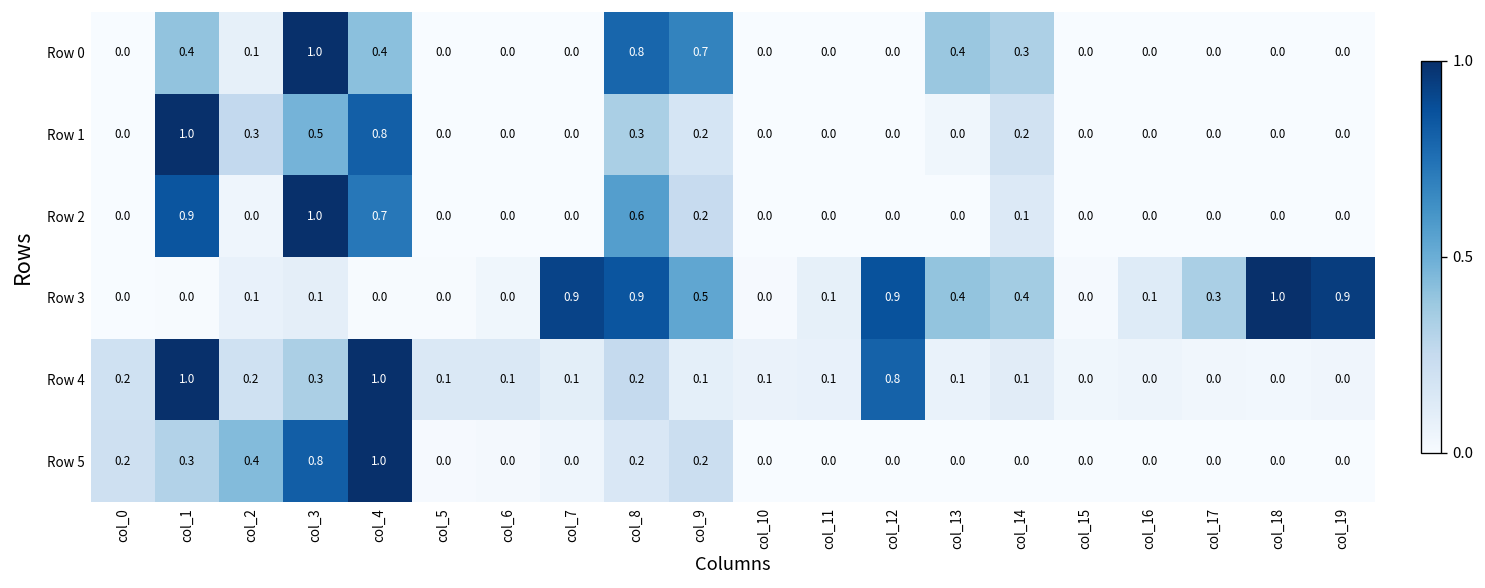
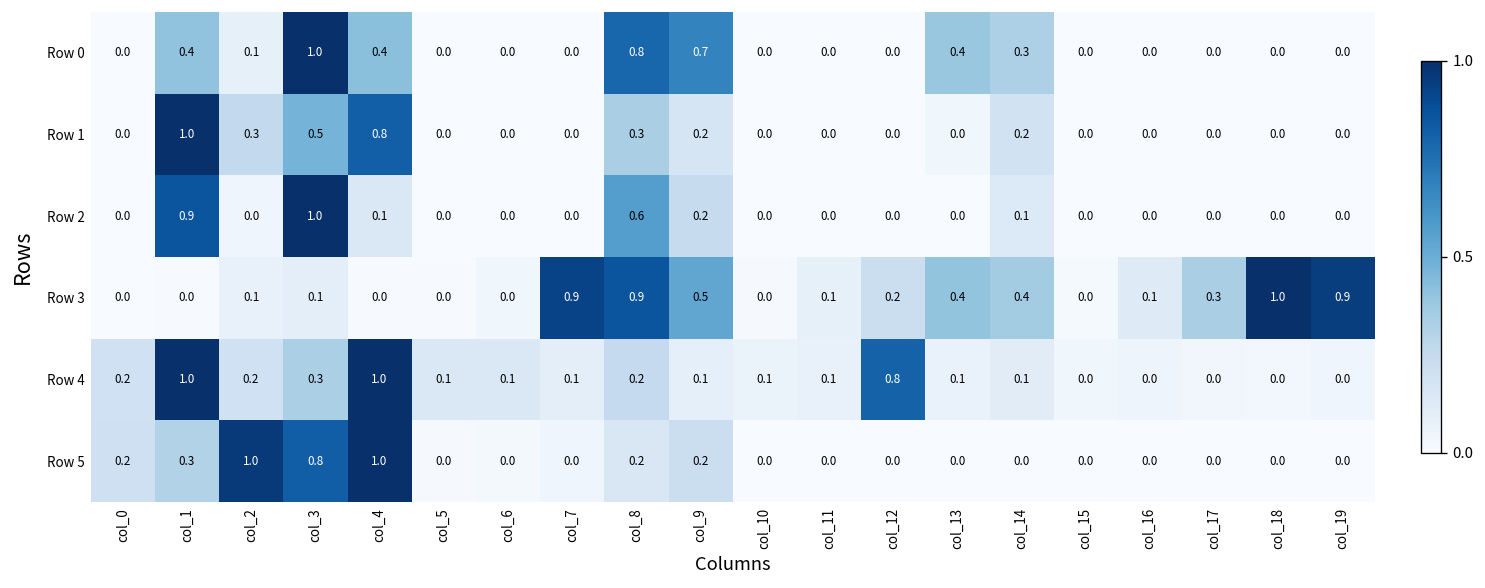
  {
    "Row 0": {
      "col_0": 0.0,
      "col_1": 0.4,
      "col_2": 0.1,
      "col_3": 1.0,
      "col_4": 0.4,
      "col_5": 0.0,
      "col_6": 0.0,
      "col_7": 0.0,
      "col_8": 0.8,
      "col_9": 0.7,
      "col_10": 0.0,
      "col_11": 0.0,
      "col_12": 0.0,
      "col_13": 0.4,
      "col_14": 0.3,
      "col_15": 0.0,
      "col_16": 0.0,
      "col_17": 0.0,
      "col_18": 0.0,
      "col_19": 0.0
    },
    "Row 1": {
      "col_0": 0.0,
      "col_1": 1.0,
      "col_2": 0.3,
      "col_3": 0.5,
      "col_4": 0.8,
      "col_5": 0.0,
      "col_6": 0.0,
      "col_7": 0.0,
      "col_8": 0.3,
      "col_9": 0.2,
      "col_10": 0.0,
      "col_11": 0.0,
      "col_12": 0.0,
      "col_13": 0.0,
      "col_14": 0.2,
      "col_15": 0.0,
      "col_16": 0.0,
      "col_17": 0.0,
      "col_18": 0.0,
      "col_19": 0.0
    },
    "Row 2": {
      "col_0": 0.0,
      "col_1": 0.9,
      "col_2": 0.0,
      "col_3": 1.0,
-     "col_4": 0.7,
+     "col_4": 0.1,
      "col_5": 0.0,
      "col_6": 0.0,
      "col_7": 0.0,
      "col_8": 0.6,
      "col_9": 0.2,
      "col_10": 0.0,
      "col_11": 0.0,
      "col_12": 0.0,
      "col_13": 0.0,
      "col_14": 0.1,
      "col_15": 0.0,
      "col_16": 0.0,
      "col_17": 0.0,
      "col_18": 0.0,
      "col_19": 0.0
    },
    "Row 3": {
      "col_0": 0.0,
      "col_1": 0.0,
      "col_2": 0.1,
      "col_3": 0.1,
      "col_4": 0.0,
      "col_5": 0.0,
      "col_6": 0.0,
      "col_7": 0.9,
      "col_8": 0.9,
      "col_9": 0.5,
      "col_10": 0.0,
      "col_11": 0.1,
-     "col_12": 0.9,
+     "col_12": 0.2,
      "col_13": 0.4,
      "col_14": 0.4,
      "col_15": 0.0,
      "col_16": 0.1,
      "col_17": 0.3,
      "col_18": 1.0,
      "col_19": 0.9
    },
    "Row 4": {
      "col_0": 0.2,
      "col_1": 1.0,
      "col_2": 0.2,
      "col_3": 0.3,
      "col_4": 1.0,
      "col_5": 0.1,
      "col_6": 0.1,
      "col_7": 0.1,
      "col_8": 0.2,
      "col_9": 0.1,
      "col_10": 0.1,
      "col_11": 0.1,
      "col_12": 0.8,
      "col_13": 0.1,
      "col_14": 0.1,
      "col_15": 0.0,
      "col_16": 0.0,
      "col_17": 0.0,
      "col_18": 0.0,
      "col_19": 0.0
    },
    "Row 5": {
      "col_0": 0.2,
      "col_1": 0.3,
-     "col_2": 0.4,
+     "col_2": 1.0,
      "col_3": 0.8,
      "col_4": 1.0,
      "col_5": 0.0,
      "col_6": 0.0,
      "col_7": 0.0,
      "col_8": 0.2,
      "col_9": 0.2,
      "col_10": 0.0,
      "col_11": 0.0,
      "col_12": 0.0,
      "col_13": 0.0,
      "col_14": 0.0,
      "col_15": 0.0,
      "col_16": 0.0,
      "col_17": 0.0,
      "col_18": 0.0,
      "col_19": 0.0
    }
  }
